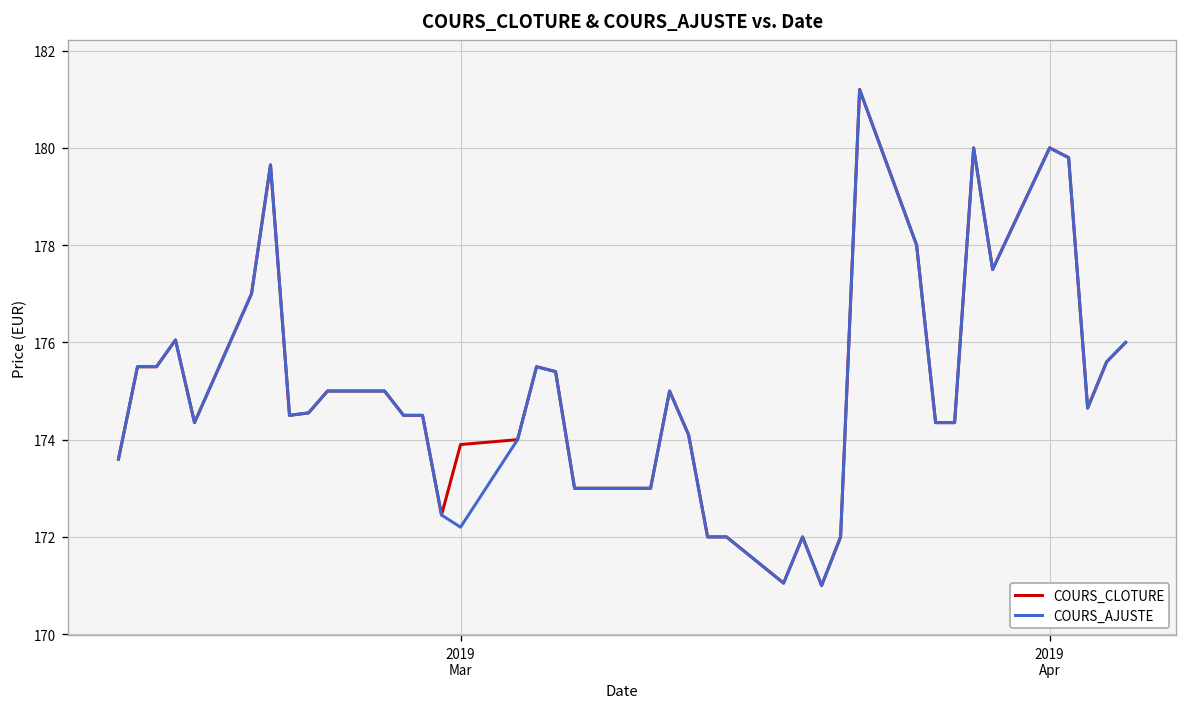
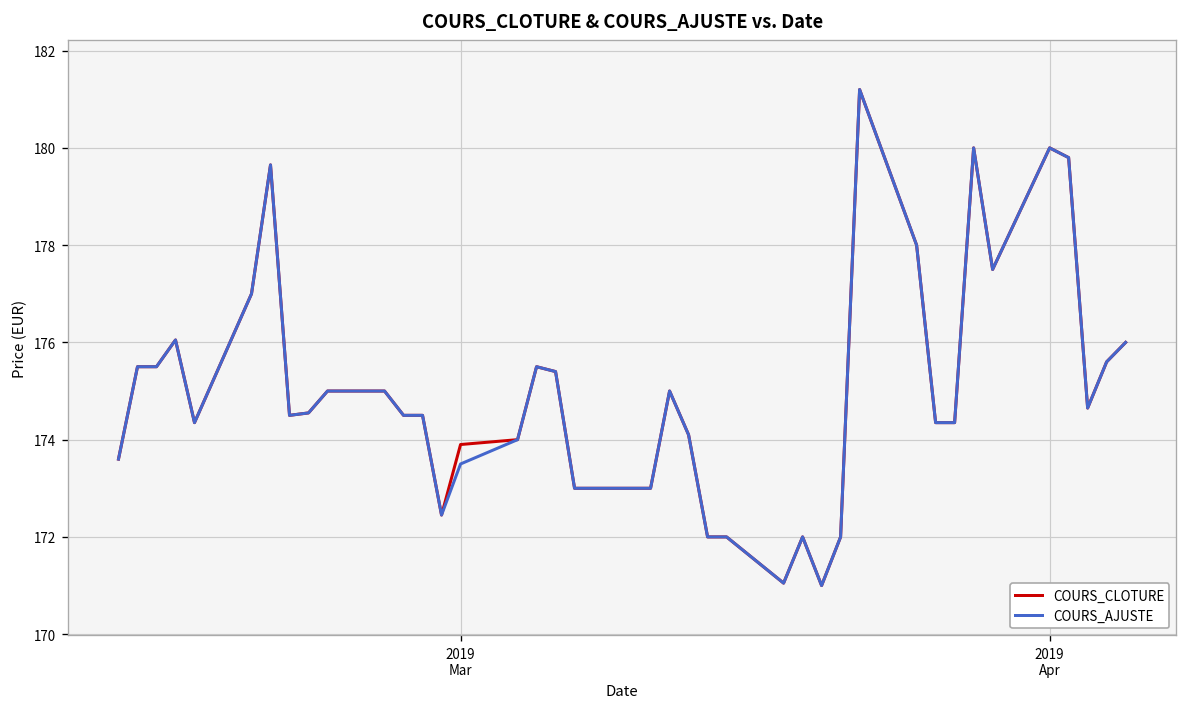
  {
    "COURS_CLOTURE": {
      "2019 Mar": 173.9
    },
    "COURS_AJUSTE": {
-     "2019 Mar": 172.2
+     "2019 Mar": 173.5
    }
  }
